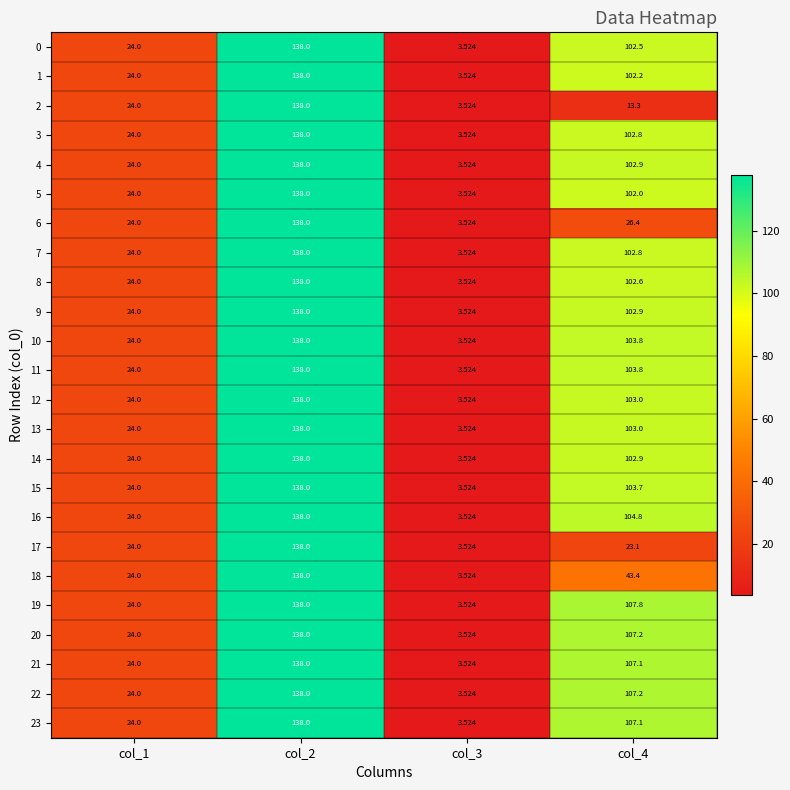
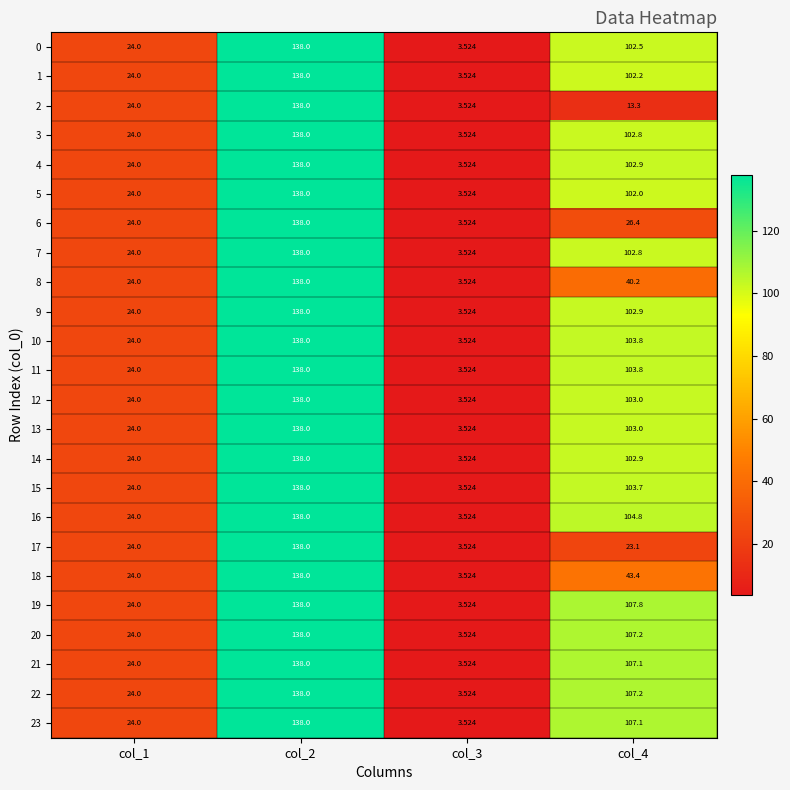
  {
    "0": {
      "col_1": 24.0,
      "col_2": 138.0,
      "col_3": 3.524,
      "col_4": 102.5
    },
    "1": {
      "col_1": 24.0,
      "col_2": 138.0,
      "col_3": 3.524,
      "col_4": 102.2
    },
    "2": {
      "col_1": 24.0,
      "col_2": 138.0,
      "col_3": 3.524,
      "col_4": 13.3
    },
    "3": {
      "col_1": 24.0,
      "col_2": 138.0,
      "col_3": 3.524,
      "col_4": 102.8
    },
    "4": {
      "col_1": 24.0,
      "col_2": 138.0,
      "col_3": 3.524,
      "col_4": 102.9
    },
    "5": {
      "col_1": 24.0,
      "col_2": 138.0,
      "col_3": 3.524,
      "col_4": 102.0
    },
    "6": {
      "col_1": 24.0,
      "col_2": 138.0,
      "col_3": 3.524,
      "col_4": 26.4
    },
    "7": {
      "col_1": 24.0,
      "col_2": 138.0,
      "col_3": 3.524,
      "col_4": 102.8
    },
    "8": {
      "col_1": 24.0,
      "col_2": 138.0,
      "col_3": 3.524,
-     "col_4": 102.6
+     "col_4": 40.2
    },
    "9": {
      "col_1": 24.0,
      "col_2": 138.0,
      "col_3": 3.524,
      "col_4": 102.9
    },
    "10": {
      "col_1": 24.0,
      "col_2": 138.0,
      "col_3": 3.524,
      "col_4": 103.8
    },
    "11": {
      "col_1": 24.0,
      "col_2": 138.0,
      "col_3": 3.524,
      "col_4": 103.8
    },
    "12": {
      "col_1": 24.0,
      "col_2": 138.0,
      "col_3": 3.524,
      "col_4": 103.0
    },
    "13": {
      "col_1": 24.0,
      "col_2": 138.0,
      "col_3": 3.524,
      "col_4": 103.0
    },
    "14": {
      "col_1": 24.0,
      "col_2": 138.0,
      "col_3": 3.524,
      "col_4": 102.9
    },
    "15": {
      "col_1": 24.0,
      "col_2": 138.0,
      "col_3": 3.524,
      "col_4": 103.7
    },
    "16": {
      "col_1": 24.0,
      "col_2": 138.0,
      "col_3": 3.524,
      "col_4": 104.8
    },
    "17": {
      "col_1": 24.0,
      "col_2": 138.0,
      "col_3": 3.524,
      "col_4": 23.1
    },
    "18": {
      "col_1": 24.0,
      "col_2": 138.0,
      "col_3": 3.524,
      "col_4": 43.4
    },
    "19": {
      "col_1": 24.0,
      "col_2": 138.0,
      "col_3": 3.524,
      "col_4": 107.8
    },
    "20": {
      "col_1": 24.0,
      "col_2": 138.0,
      "col_3": 3.524,
      "col_4": 107.2
    },
    "21": {
      "col_1": 24.0,
      "col_2": 138.0,
      "col_3": 3.524,
      "col_4": 107.1
    },
    "22": {
      "col_1": 24.0,
      "col_2": 138.0,
      "col_3": 3.524,
      "col_4": 107.2
    },
    "23": {
      "col_1": 24.0,
      "col_2": 138.0,
      "col_3": 3.524,
      "col_4": 107.1
    }
  }
